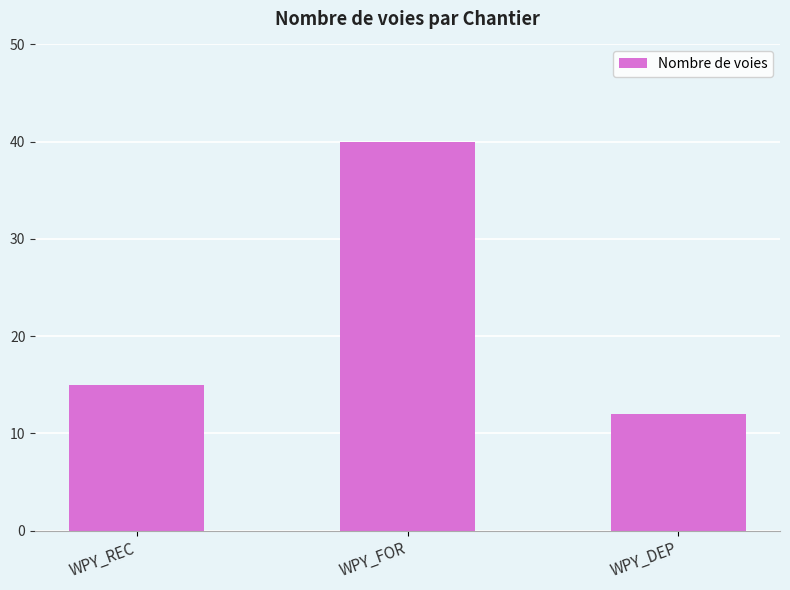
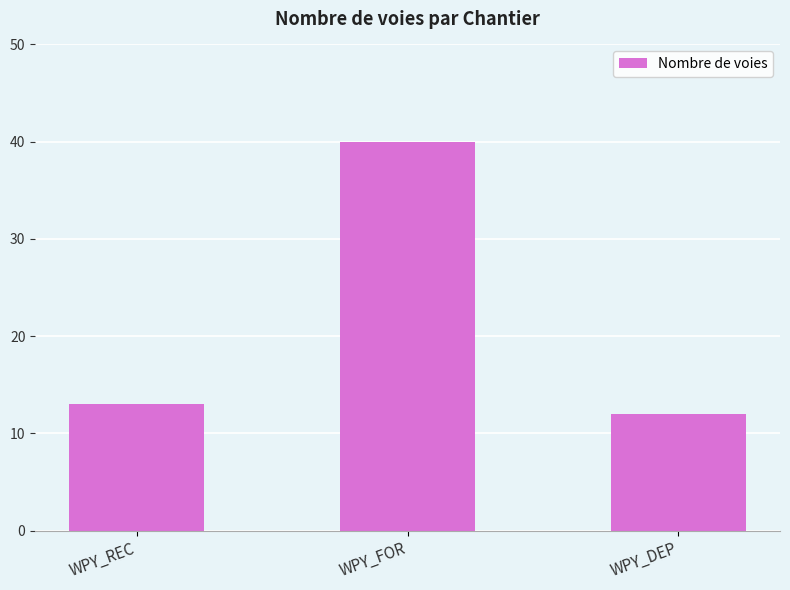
  {
-   "WPY_REC": 15,
+   "WPY_REC": 13,
    "WPY_FOR": 40,
    "WPY_DEP": 12
  }
